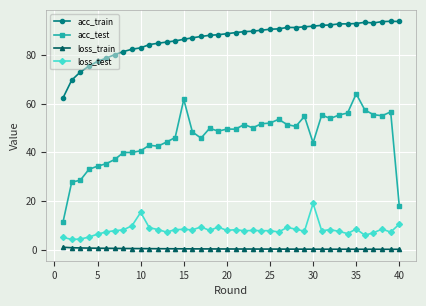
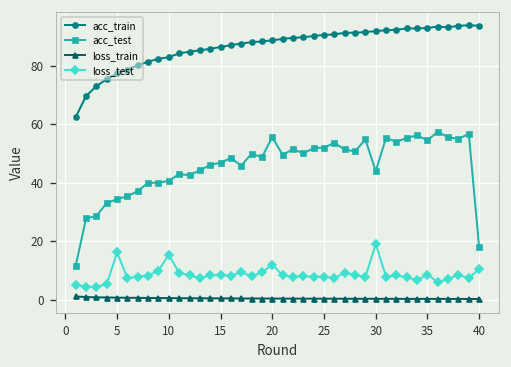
  {
    "acc_test": {
      "5": 34,
      "10": 41,
-     "15": 62,
-     "20": 50,
+     "15": 47,
+     "20": 56,
      "25": 52,
      "30": 44,
-     "35": 64,
+     "35": 54,
      "40": 18
    },
    "loss_test": {
-     "5": 6,
+     "5": 16,
      "10": 15,
      "15": 8,
-     "20": 8,
+     "20": 12,
      "25": 8,
      "30": 19,
      "35": 9,
      "40": 11
    }
  }
